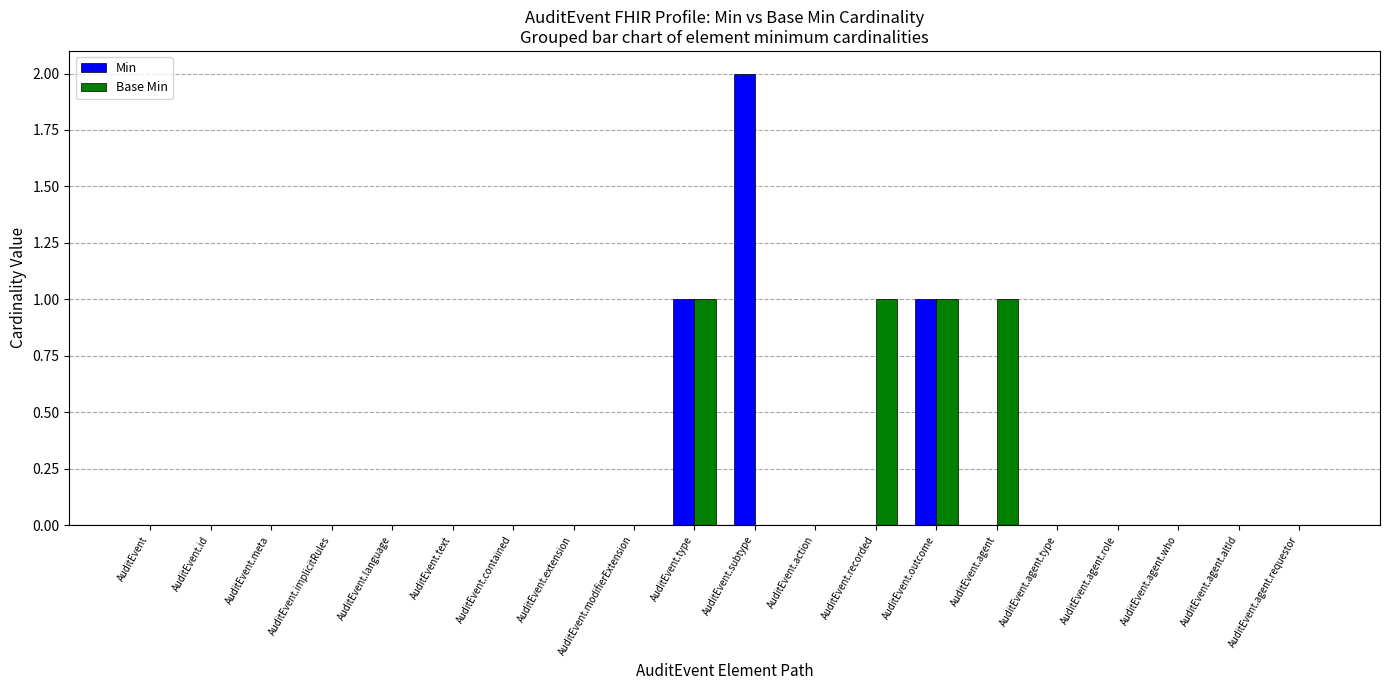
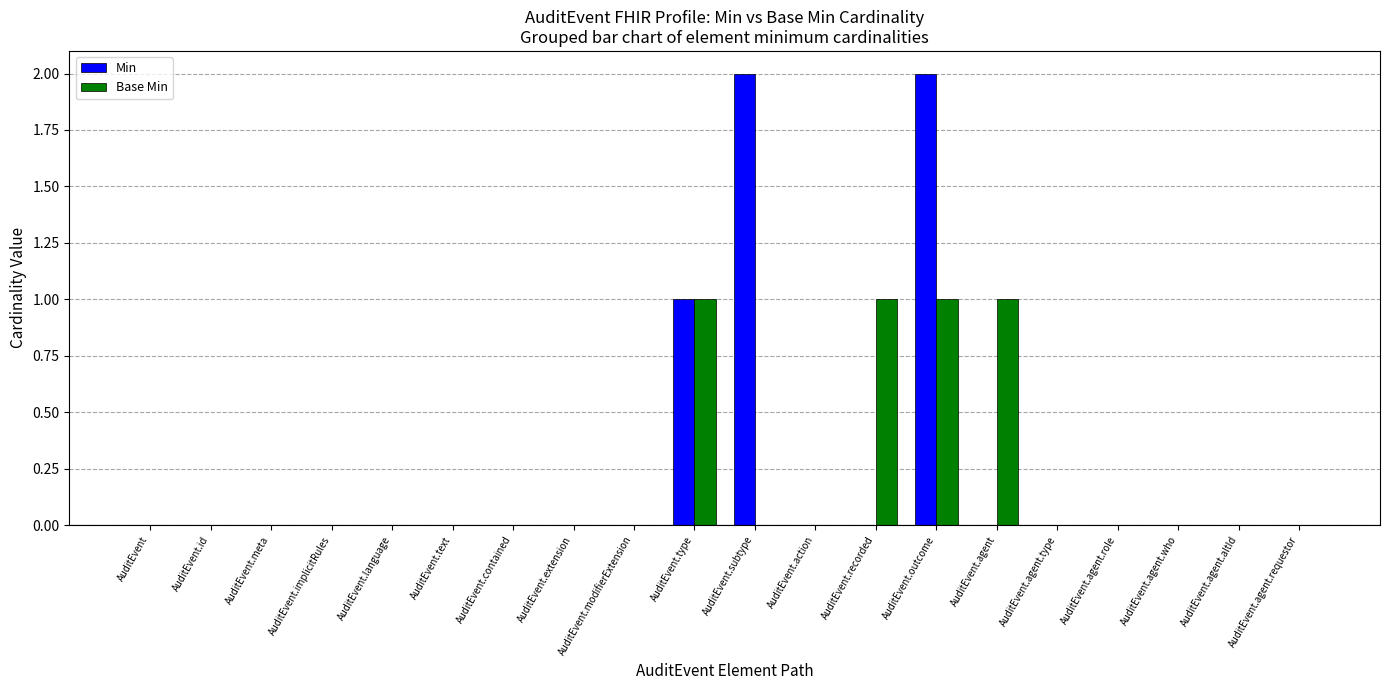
  {
    "Min": {
      "AuditEvent": 0,
      "AuditEvent.id": 0,
      "AuditEvent.meta": 0,
      "AuditEvent.implicitRules": 0,
      "AuditEvent.language": 0,
      "AuditEvent.text": 0,
      "AuditEvent.contained": 0,
      "AuditEvent.extension": 0,
      "AuditEvent.modifierExtension": 0,
      "AuditEvent.type": 1,
      "AuditEvent.subtype": 2,
      "AuditEvent.action": 0,
      "AuditEvent.recorded": 0,
-     "AuditEvent.outcome": 1,
+     "AuditEvent.outcome": 2,
      "AuditEvent.agent": 0,
      "AuditEvent.agent.type": 0,
      "AuditEvent.agent.role": 0,
      "AuditEvent.agent.who": 0,
      "AuditEvent.agent.altId": 0,
      "AuditEvent.agent.requestor": 0
    },
    "Base Min": {
      "AuditEvent": 0,
      "AuditEvent.id": 0,
      "AuditEvent.meta": 0,
      "AuditEvent.implicitRules": 0,
      "AuditEvent.language": 0,
      "AuditEvent.text": 0,
      "AuditEvent.contained": 0,
      "AuditEvent.extension": 0,
      "AuditEvent.modifierExtension": 0,
      "AuditEvent.type": 1,
      "AuditEvent.subtype": 0,
      "AuditEvent.action": 0,
      "AuditEvent.recorded": 1,
      "AuditEvent.outcome": 1,
      "AuditEvent.agent": 1,
      "AuditEvent.agent.type": 0,
      "AuditEvent.agent.role": 0,
      "AuditEvent.agent.who": 0,
      "AuditEvent.agent.altId": 0,
      "AuditEvent.agent.requestor": 0
    }
  }
